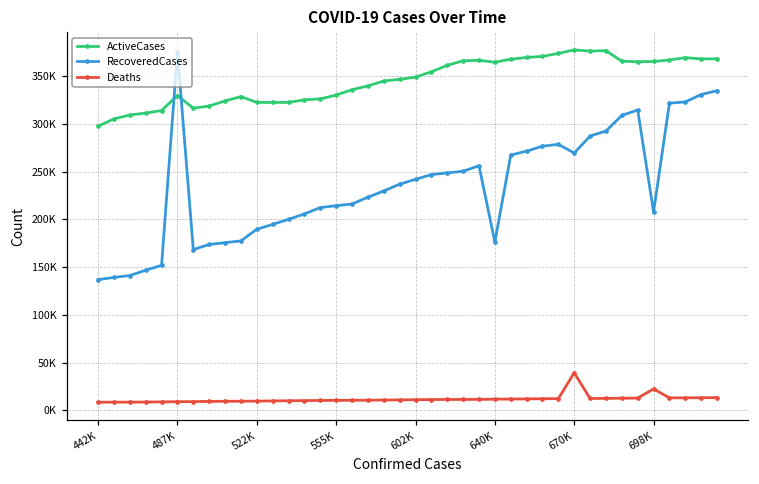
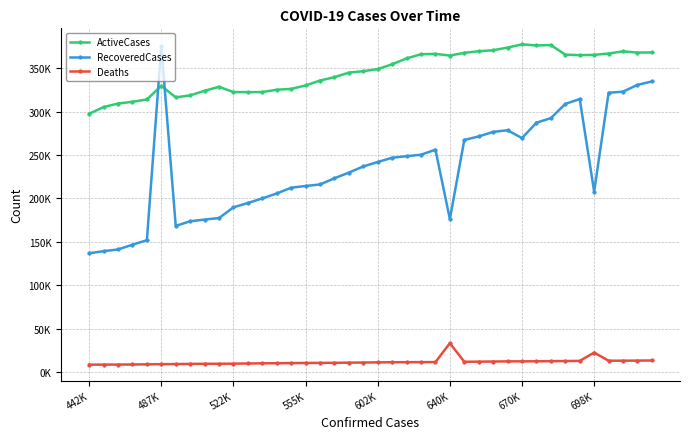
  {
    "ActiveCases": {
      "442K": 300000,
      "487K": 330000,
      "522K": 320000,
      "555K": 330000,
      "602K": 350000,
      "640K": 360000,
      "670K": 380000,
      "698K": 370000
    },
    "RecoveredCases": {
      "442K": 140000,
      "522K": 190000,
      "555K": 210000,
      "602K": 240000,
      "640K": 180000,
      "670K": 270000,
      "698K": 210000
    },
    "Deaths": {
      "442K": 10000,
      "487K": 10000,
      "522K": 10000,
      "555K": 10000,
      "602K": 10000,
-     "640K": 10000,
-     "670K": 40000,
+     "640K": 30000,
+     "670K": 10000,
      "698K": 20000
    }
  }
